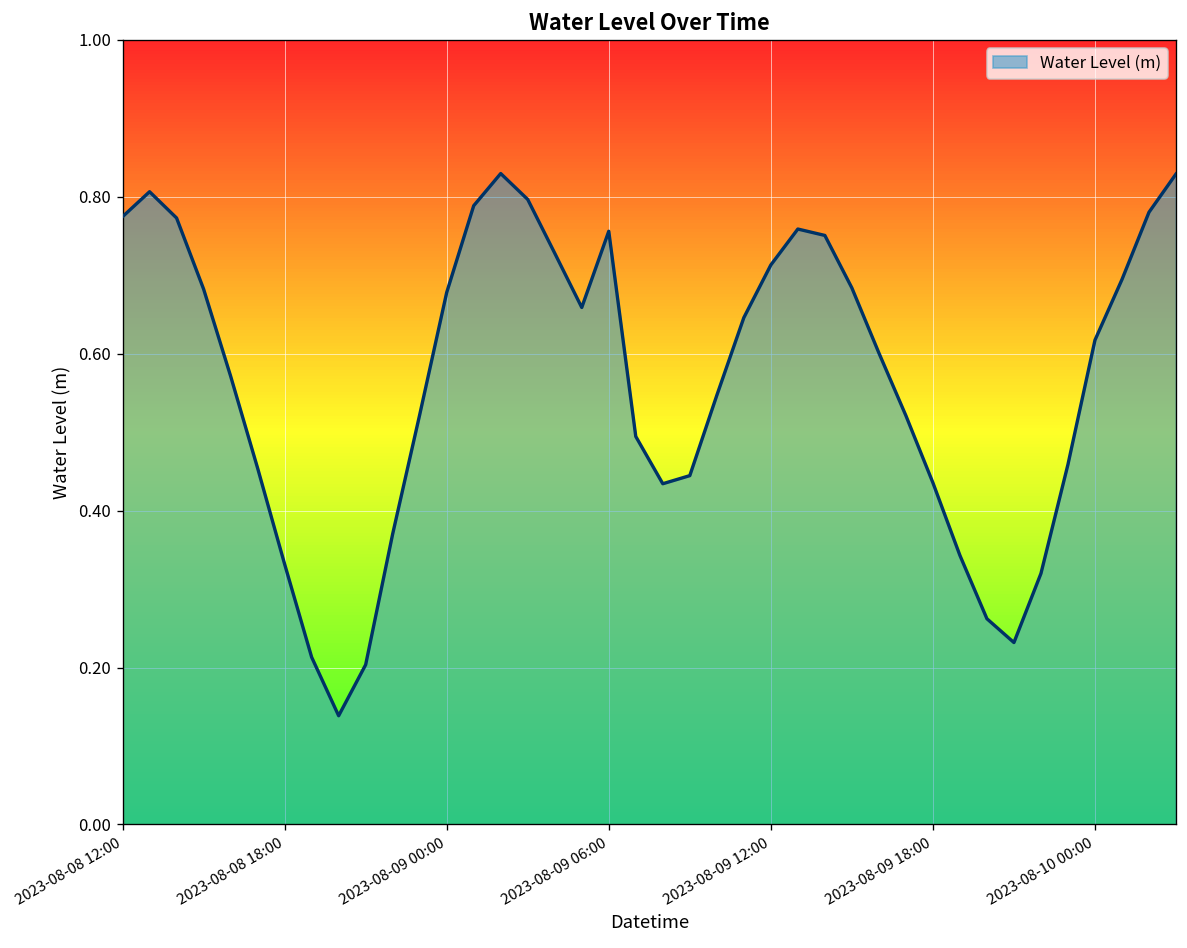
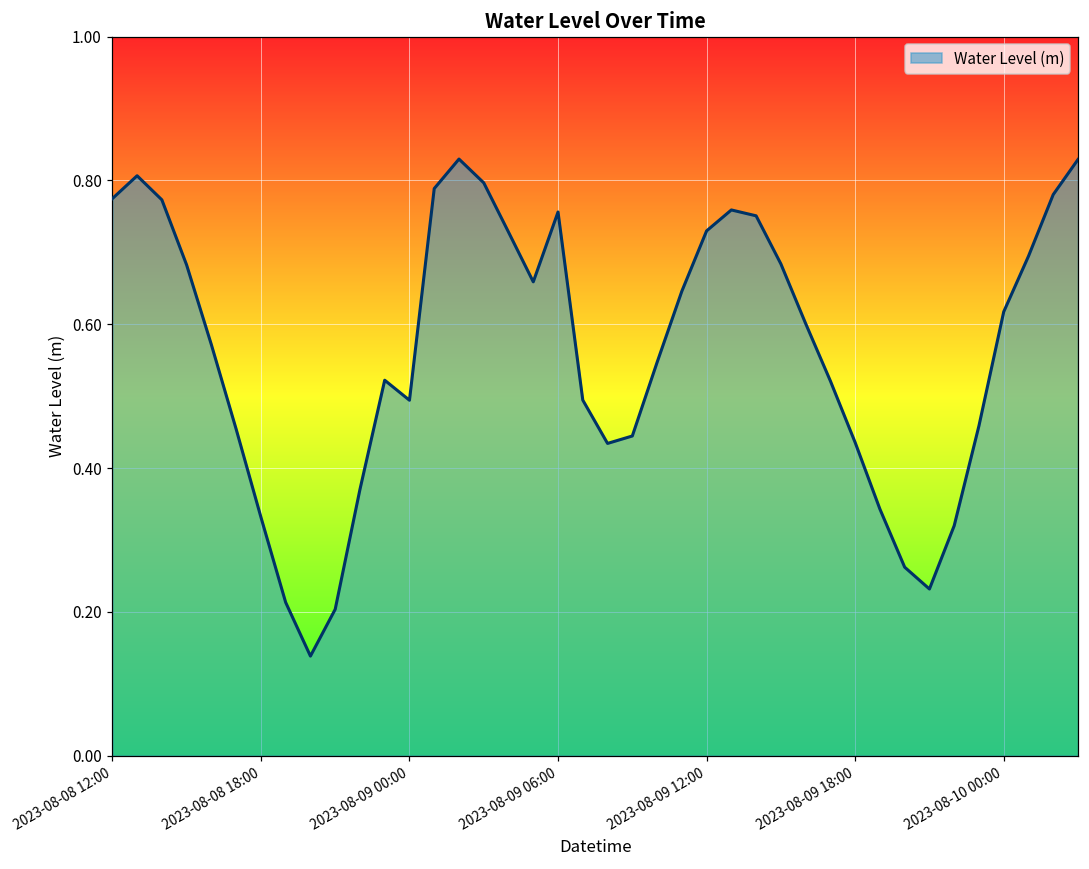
  {
    "2023-08-08 12:00": 0.77,
    "2023-08-08 18:00": 0.33,
-   "2023-08-09 00:00": 0.68,
+   "2023-08-09 00:00": 0.49,
    "2023-08-09 06:00": 0.76,
-   "2023-08-09 12:00": 0.71,
+   "2023-08-09 12:00": 0.73,
    "2023-08-09 18:00": 0.44,
    "2023-08-10 00:00": 0.62
  }
